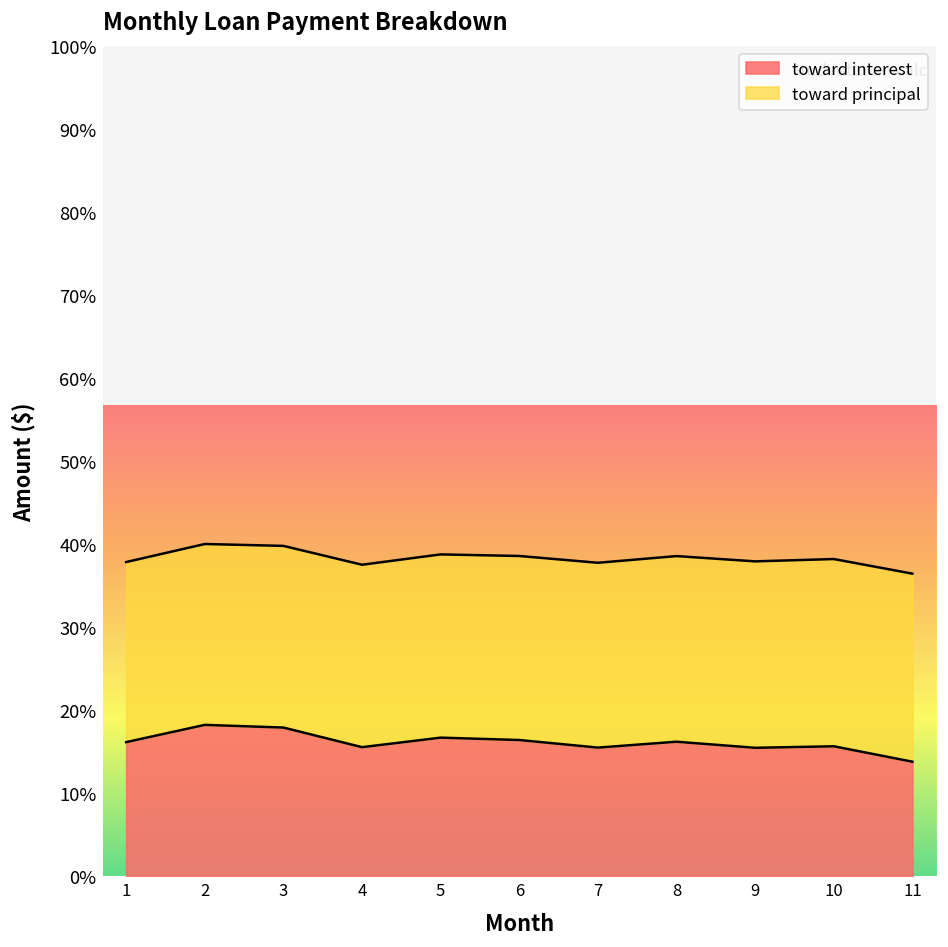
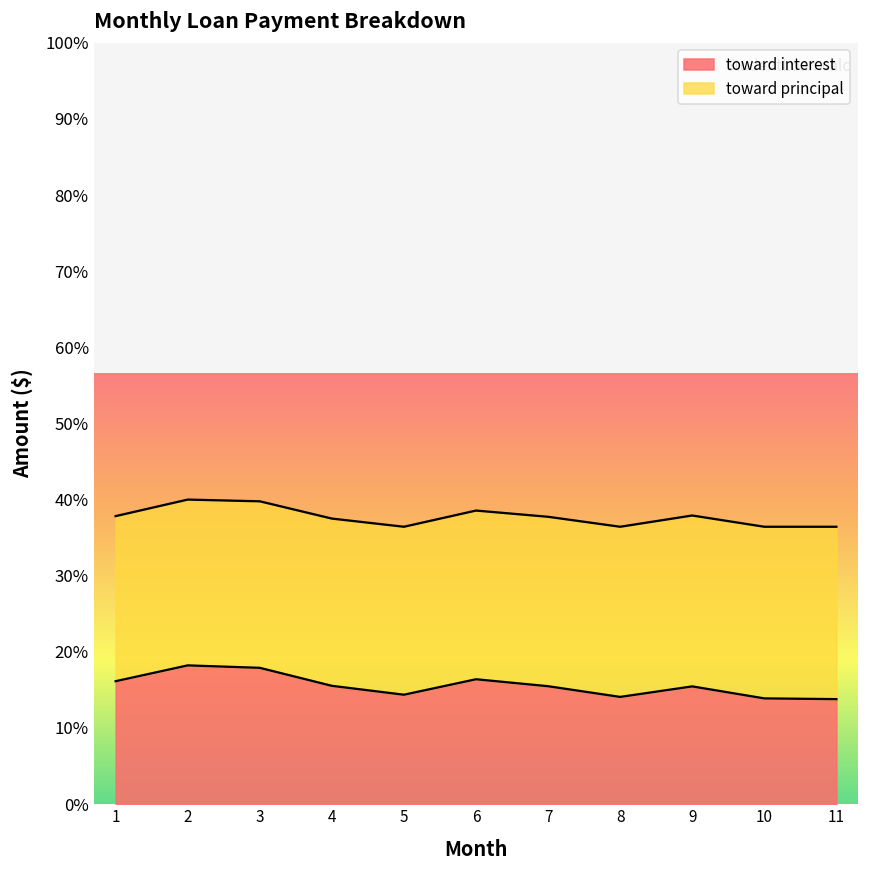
  {
    "toward interest": {
      "1": "16%",
      "2": "18%",
      "3": "18%",
      "4": "16%",
-     "5": "17%",
+     "5": "14%",
      "6": "16%",
      "7": "15%",
-     "8": "16%",
+     "8": "14%",
      "9": "15%",
-     "10": "16%",
+     "10": "14%",
      "11": "14%"
    },
    "toward principal": {
      "1": "22%",
      "2": "22%",
      "3": "22%",
      "4": "22%",
      "5": "22%",
      "6": "22%",
      "7": "22%",
      "8": "22%",
      "9": "22%",
      "10": "23%",
      "11": "23%"
    }
  }
